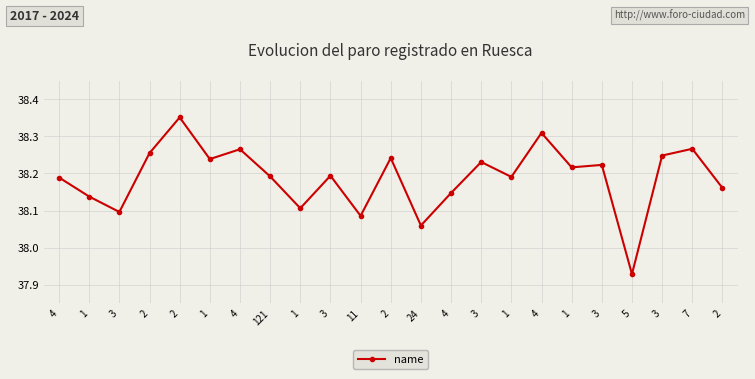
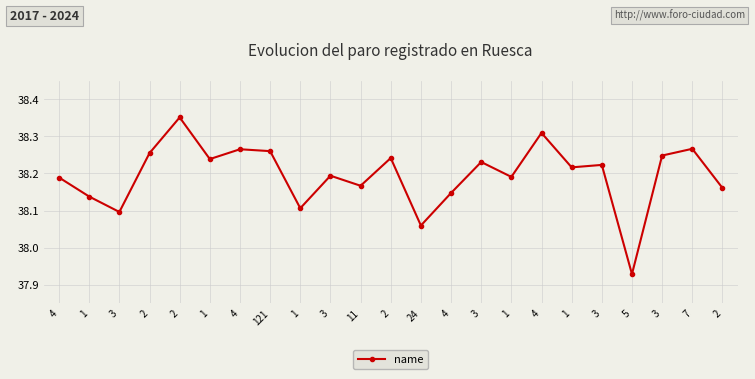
  {
-   "121": 38.19,
-   "11": 38.09,
+   "121": 38.26,
+   "11": 38.17,
    "24": 38.06,
    "5": 37.93,
    "7": 38.27
  }
